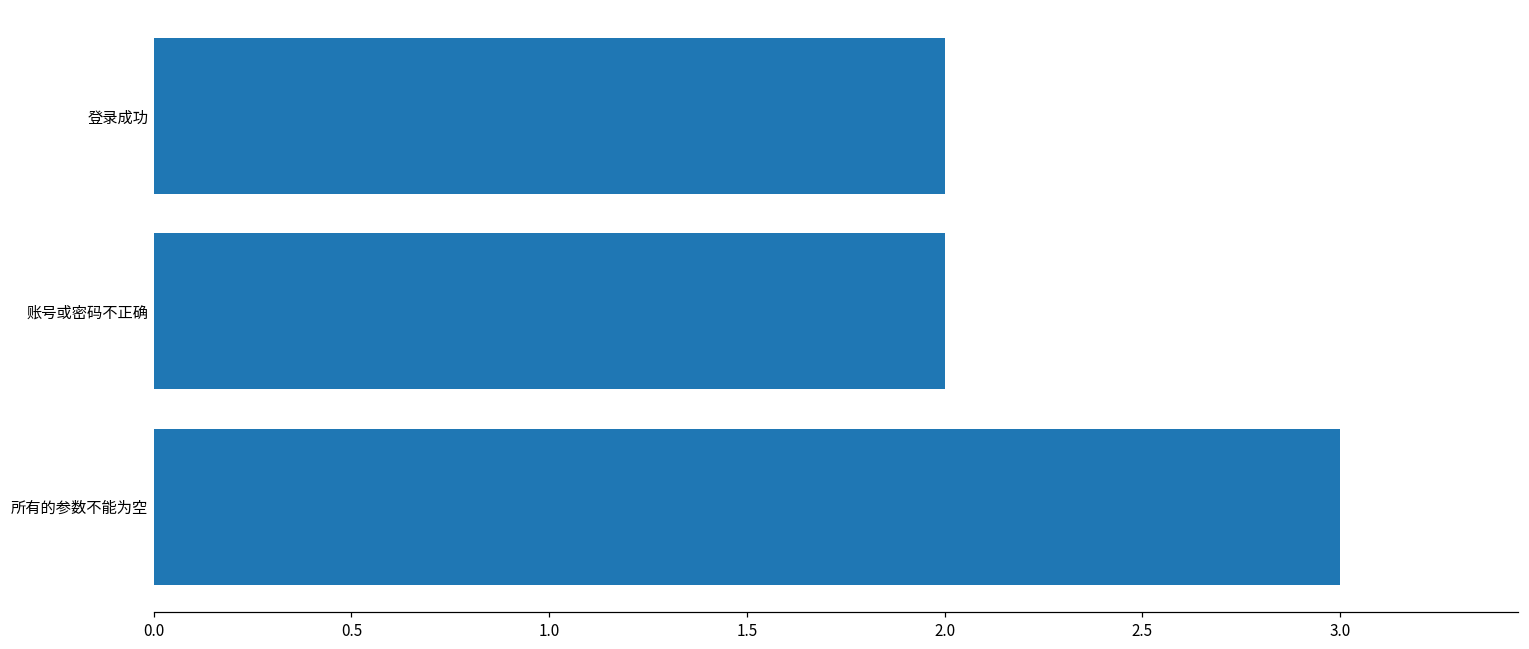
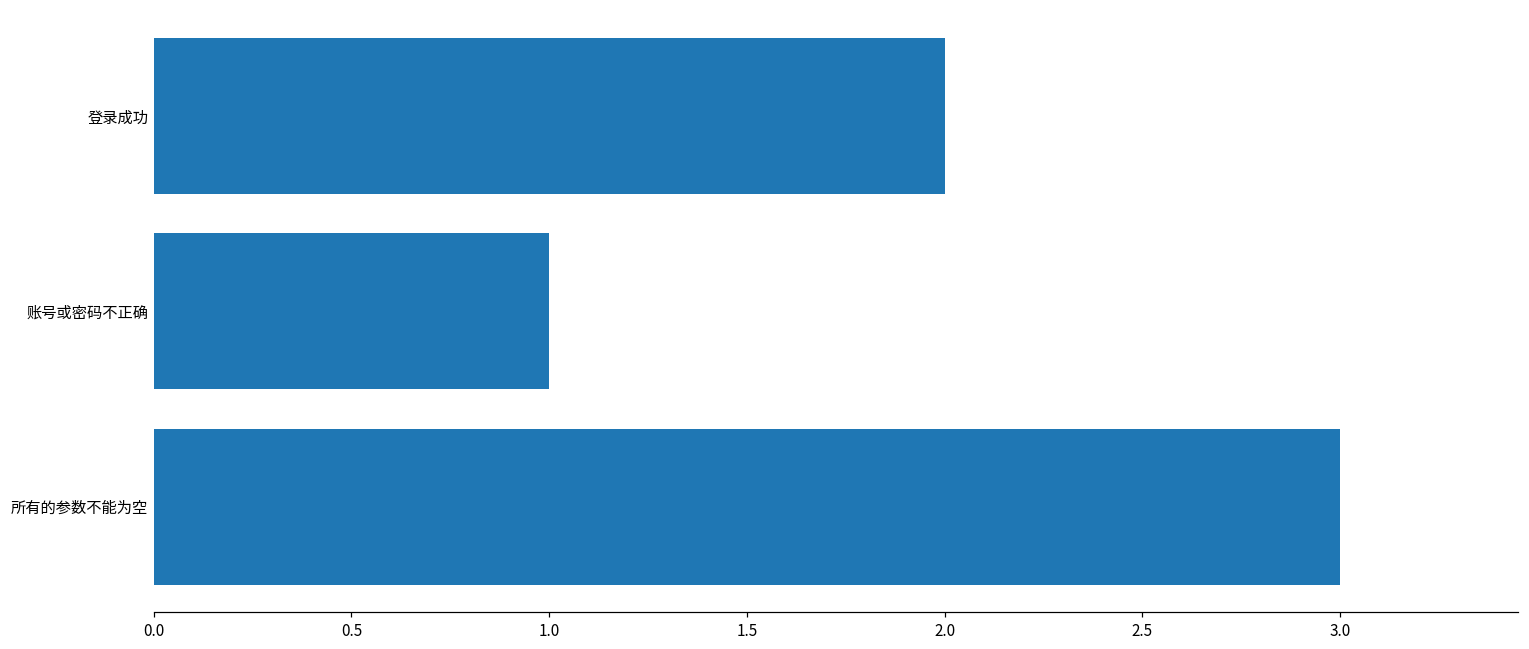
  {
    "登录成功": 2,
-   "账号或密码不正确": 2,
+   "账号或密码不正确": 1,
    "所有的参数不能为空": 3
  }
